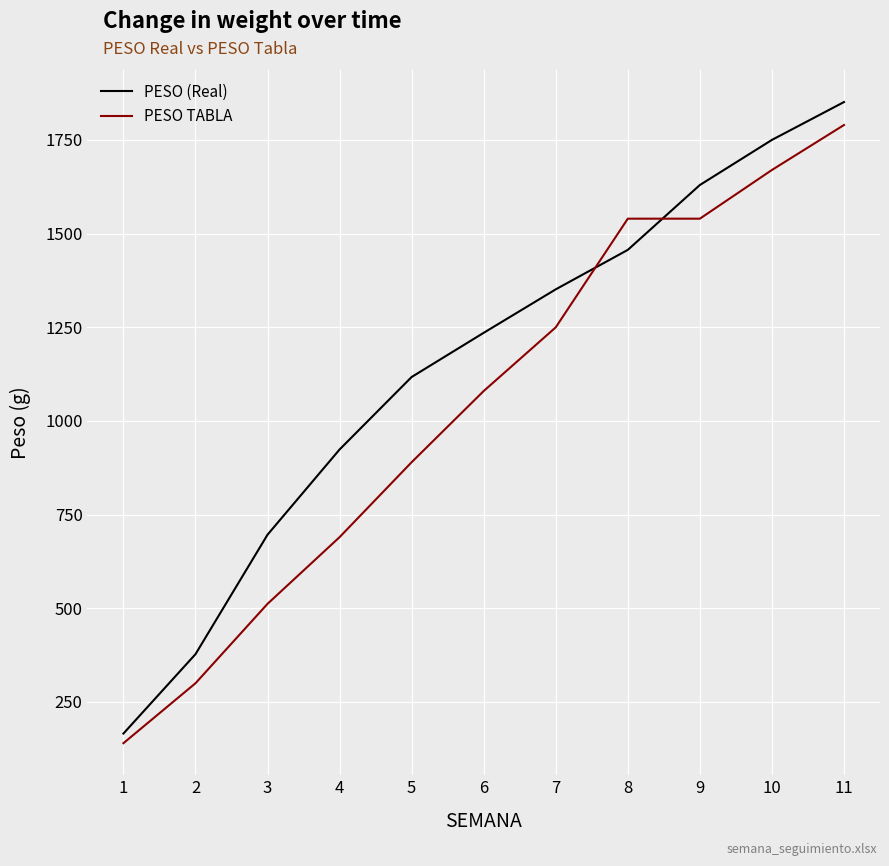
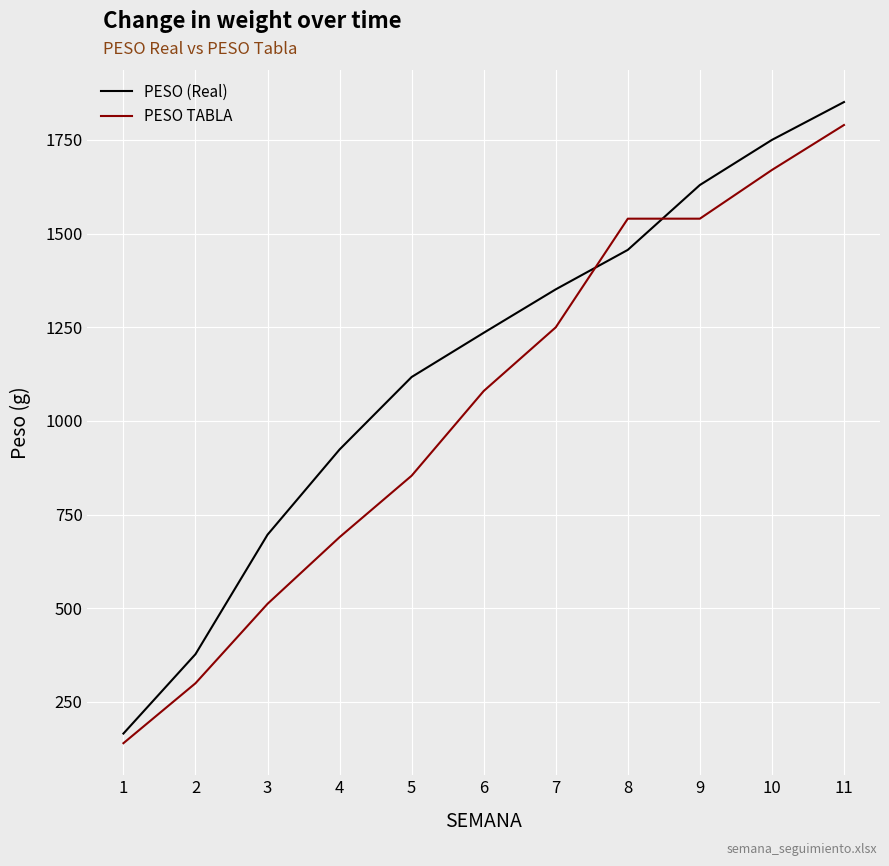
  {
    "PESO (Real)": {
      "1": 170,
      "2": 380,
      "3": 700,
      "4": 920,
      "5": 1120,
      "6": 1240,
      "7": 1350,
      "8": 1460,
      "9": 1630,
      "10": 1750,
      "11": 1850
    },
    "PESO TABLA": {
      "1": 140,
      "2": 300,
      "3": 510,
      "4": 690,
-     "5": 890,
+     "5": 850,
      "6": 1080,
      "7": 1250,
      "8": 1540,
      "9": 1540,
      "10": 1670,
      "11": 1790
    }
  }
